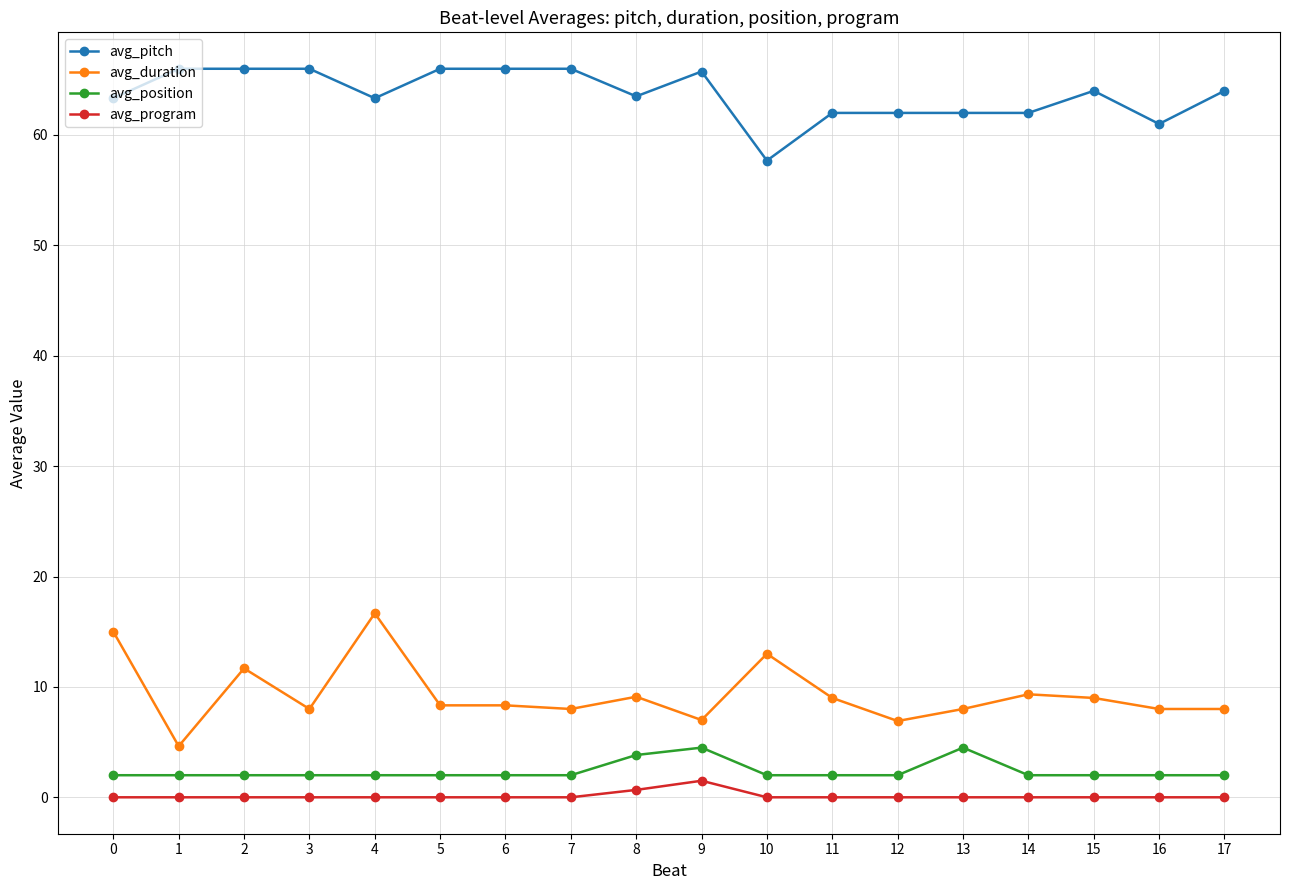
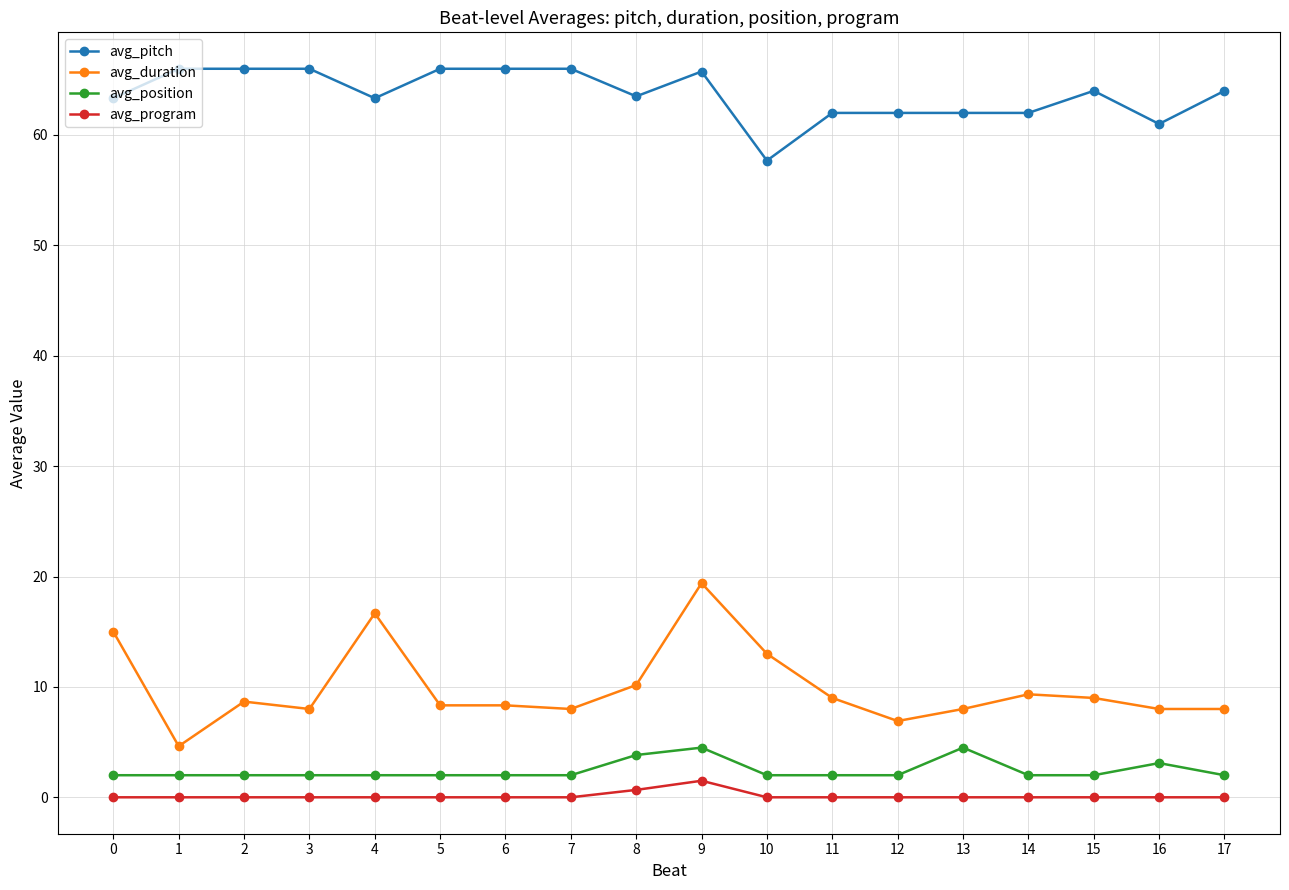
  {
    "avg_pitch": {
      "2": 66.0,
      "3": 66.0,
      "4": 63.3,
      "5": 66.0,
      "6": 66.0,
      "7": 66.0,
      "8": 63.5,
      "9": 65.8,
      "10": 57.7,
      "11": 62.0,
      "12": 62.0,
      "13": 62.0,
      "14": 62.0,
      "15": 64.0,
      "16": 61.0,
      "17": 64.0
    },
    "avg_duration": {
      "0": 15.0,
      "1": 4.6,
-     "2": 11.7,
+     "2": 8.7,
      "3": 8.0,
      "4": 16.7,
      "5": 8.3,
      "6": 8.3,
      "7": 8.0,
-     "8": 9.1,
-     "9": 7.0,
+     "8": 10.2,
+     "9": 19.4,
      "10": 13.0,
      "11": 9.0,
      "12": 6.9,
      "13": 8.0,
      "14": 9.3,
      "15": 9.0,
      "16": 8.0,
      "17": 8.0
    },
    "avg_position": {
      "0": 2.0,
      "1": 2.0,
      "2": 2.0,
      "3": 2.0,
      "4": 2.0,
      "5": 2.0,
      "6": 2.0,
      "7": 2.0,
      "8": 3.8,
      "9": 4.5,
      "10": 2.0,
      "11": 2.0,
      "12": 2.0,
      "13": 4.5,
      "14": 2.0,
      "15": 2.0,
-     "16": 2.0,
+     "16": 3.1,
      "17": 2.0
    },
    "avg_program": {
      "0": 0.0,
      "1": 0.0,
      "2": 0.0,
      "3": 0.0,
      "4": 0.0,
      "5": 0.0,
      "6": 0.0,
      "7": 0.0,
      "8": 0.7,
      "9": 1.5,
      "10": 0.0,
      "11": 0.0,
      "12": 0.0,
      "13": 0.0,
      "14": 0.0,
      "15": 0.0,
      "16": 0.0,
      "17": 0.0
    }
  }
